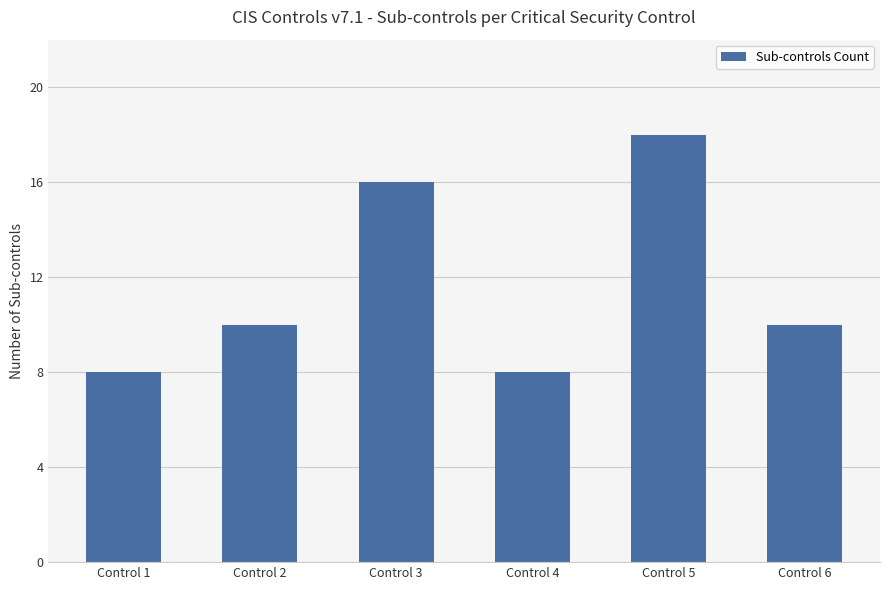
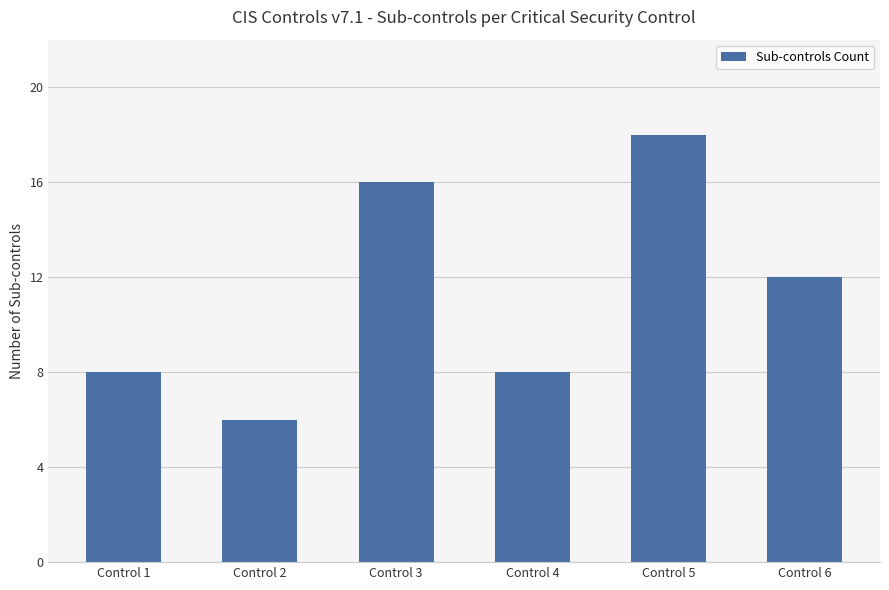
  {
    "Control 1": 8,
-   "Control 2": 10,
+   "Control 2": 6,
    "Control 3": 16,
    "Control 4": 8,
    "Control 5": 18,
-   "Control 6": 10
+   "Control 6": 12
  }
